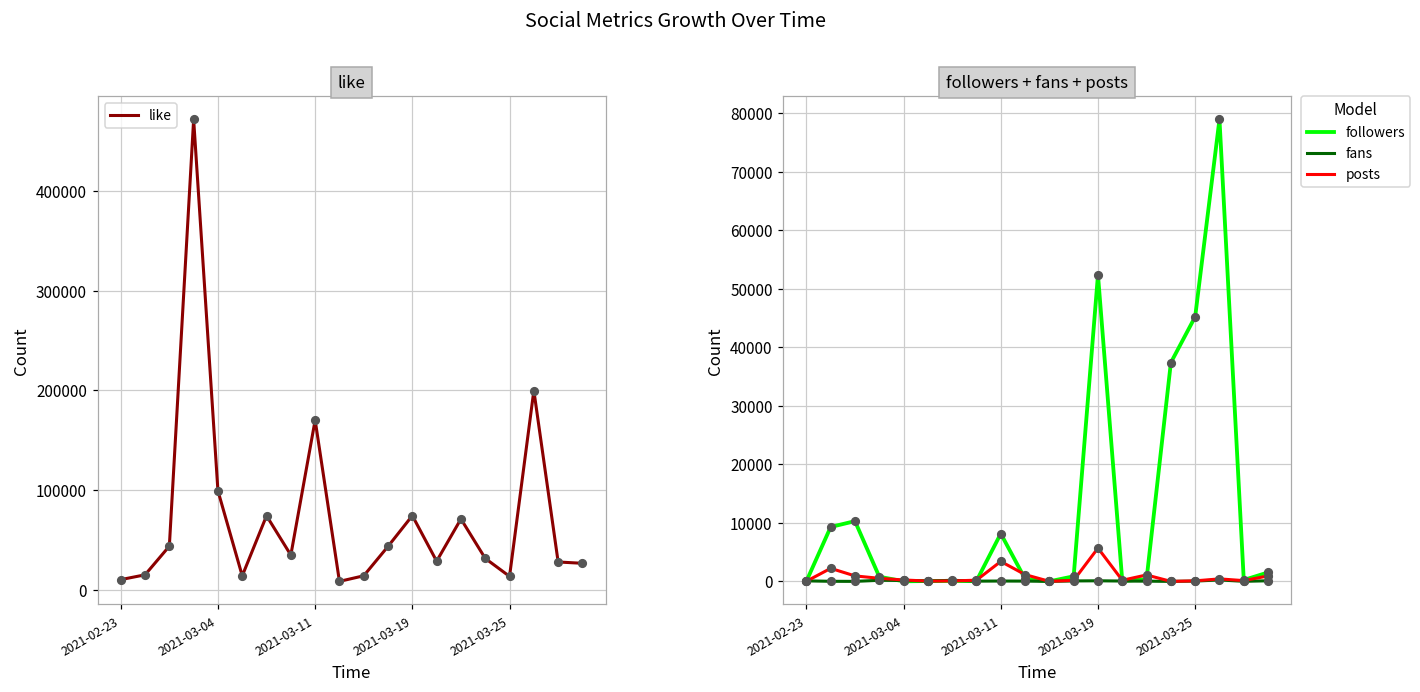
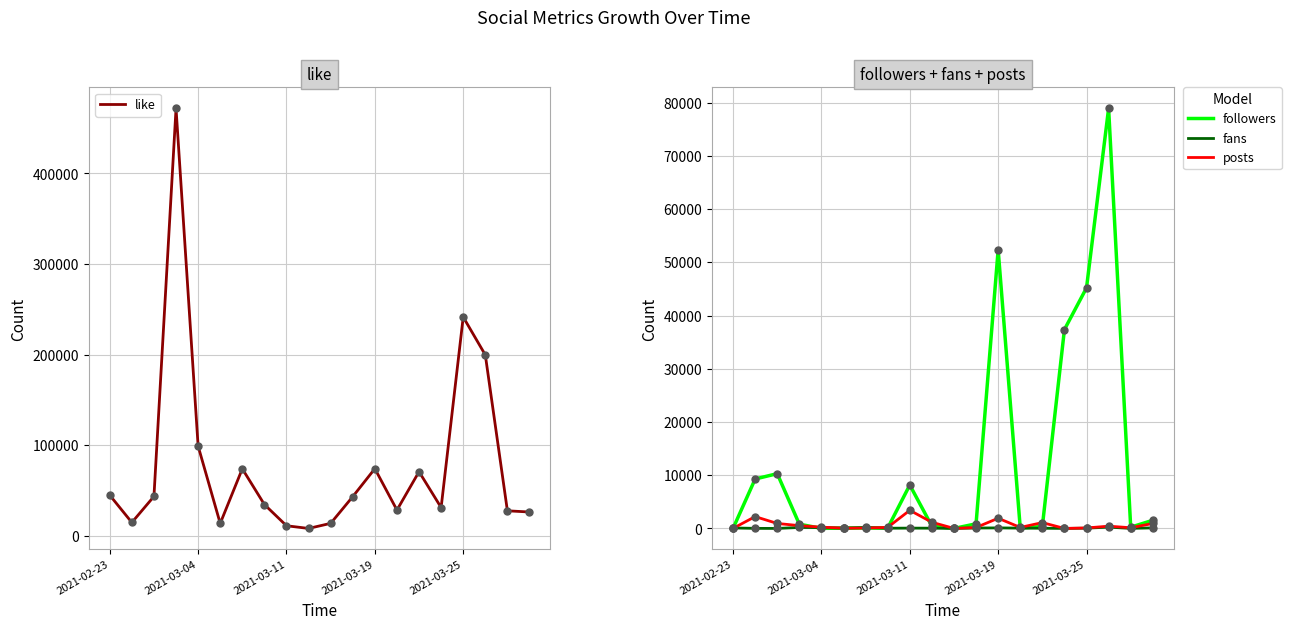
  {
    "like": {
-     "2021-02-23": 10000,
+     "2021-02-23": 50000,
      "2021-03-04": 100000,
-     "2021-03-11": 170000,
+     "2021-03-11": 10000,
      "2021-03-19": 70000,
-     "2021-03-25": 10000
+     "2021-03-25": 240000
    },
    "followers + fans + posts": {
      "followers": {
        "2021-03-11": 8000,
        "2021-03-19": 52000,
        "2021-03-25": 45000
      },
      "fans": {
        "2021-03-11": 0,
        "2021-03-19": 0
      },
      "posts": {
        "2021-03-11": 3000,
-       "2021-03-19": 6000
+       "2021-03-19": 2000
      }
    }
  }
